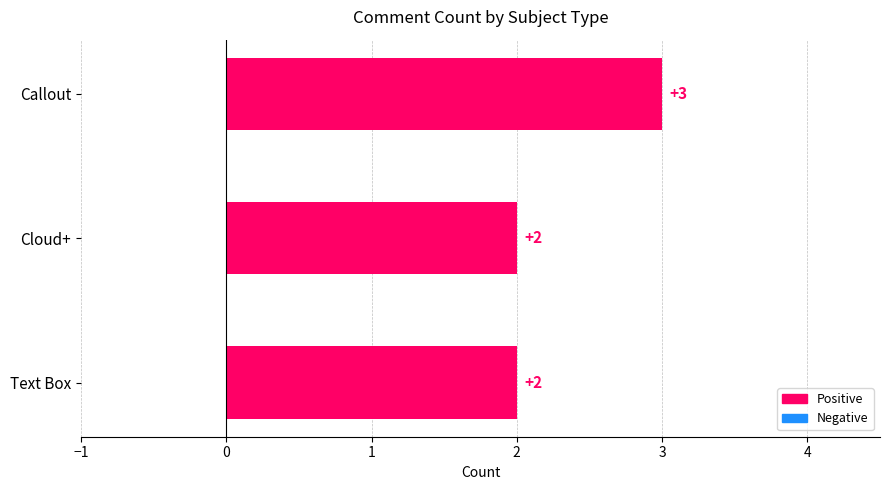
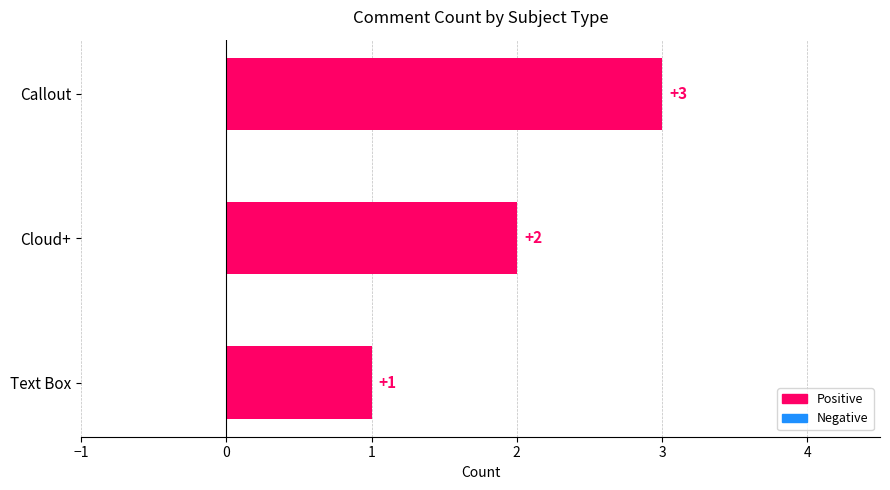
  {
    "Callout": "+3",
    "Cloud+": "+2",
-   "Text Box": "+2"
+   "Text Box": "+1"
  }
